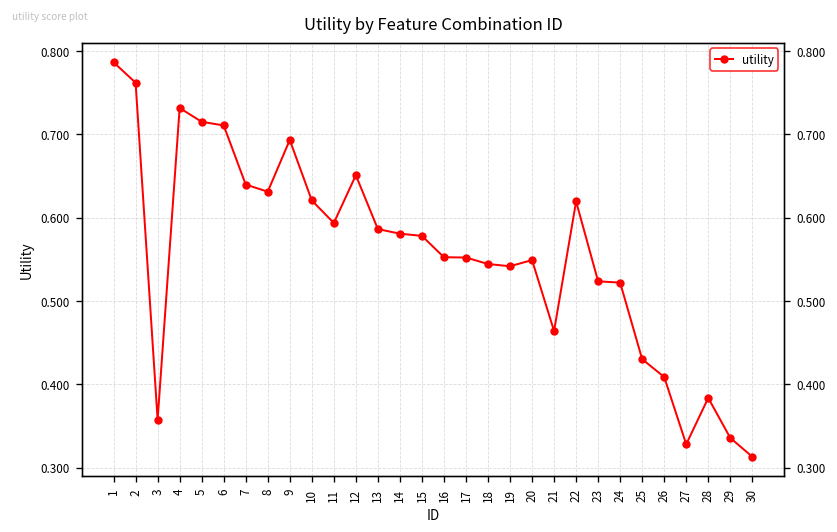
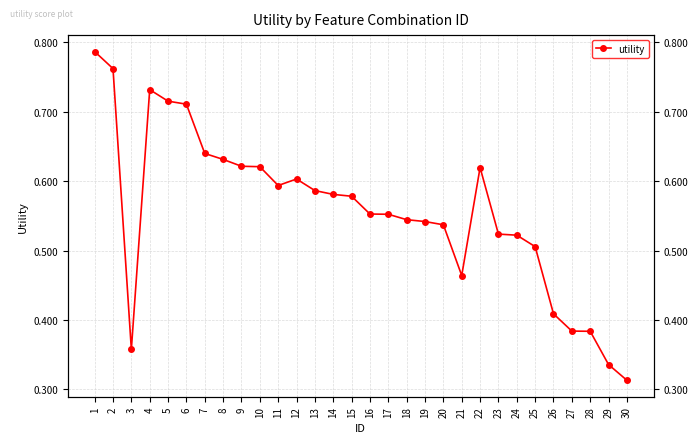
  {
    "1": 0.79,
    "2": 0.76,
    "3": 0.36,
    "4": 0.73,
    "5": 0.72,
    "6": 0.71,
    "7": 0.64,
    "8": 0.63,
-   "9": 0.69,
+   "9": 0.62,
    "10": 0.62,
    "11": 0.59,
-   "12": 0.65,
+   "12": 0.60,
    "13": 0.59,
    "14": 0.58,
    "15": 0.58,
    "16": 0.55,
    "17": 0.55,
    "18": 0.54,
    "19": 0.54,
-   "20": 0.55,
+   "20": 0.54,
    "21": 0.46,
    "22": 0.62,
    "23": 0.52,
    "24": 0.52,
-   "25": 0.43,
+   "25": 0.51,
    "26": 0.41,
-   "27": 0.33,
+   "27": 0.38,
    "28": 0.38,
    "29": 0.34,
    "30": 0.31
  }
